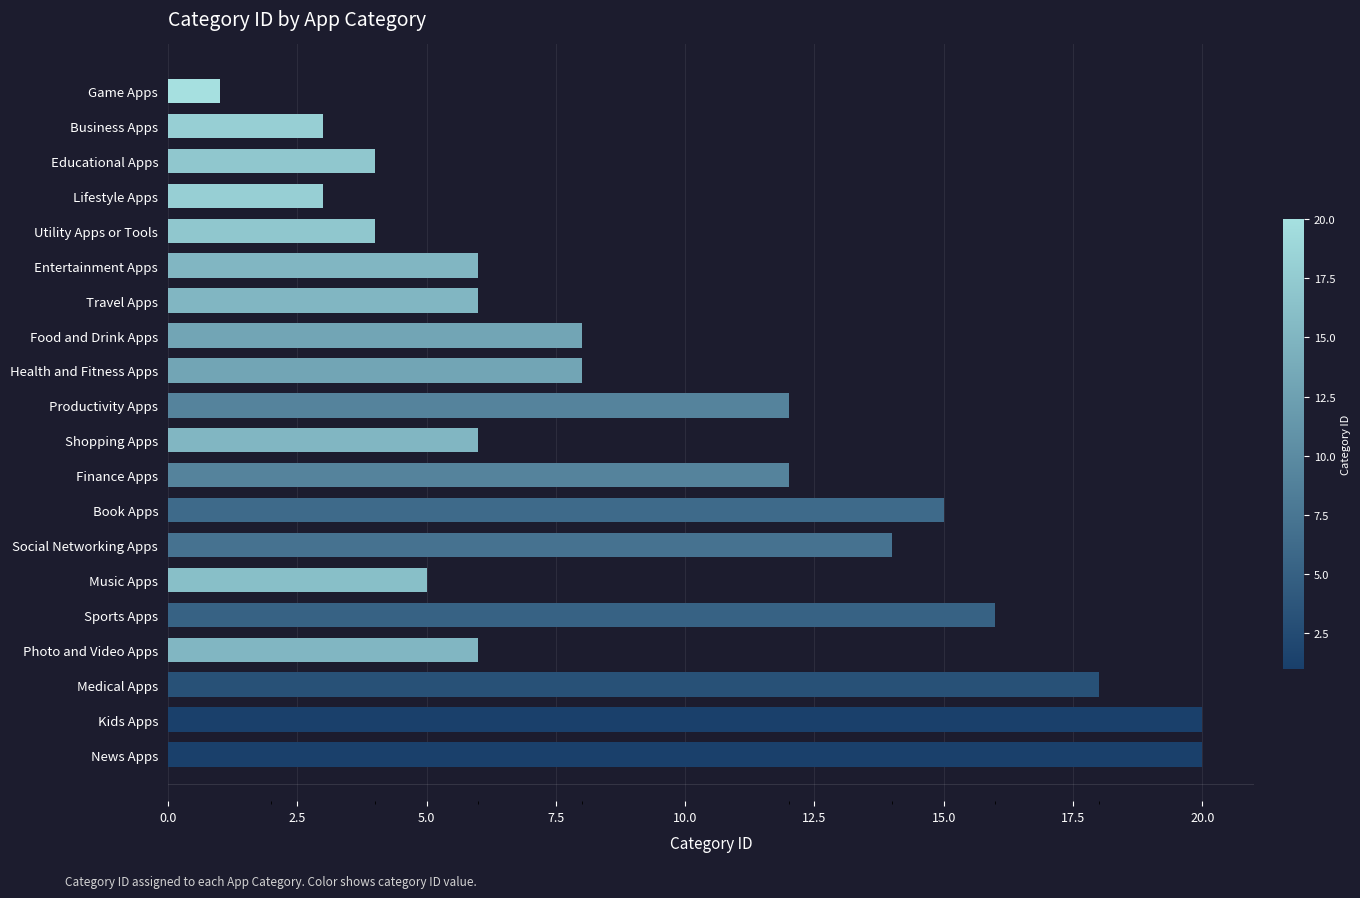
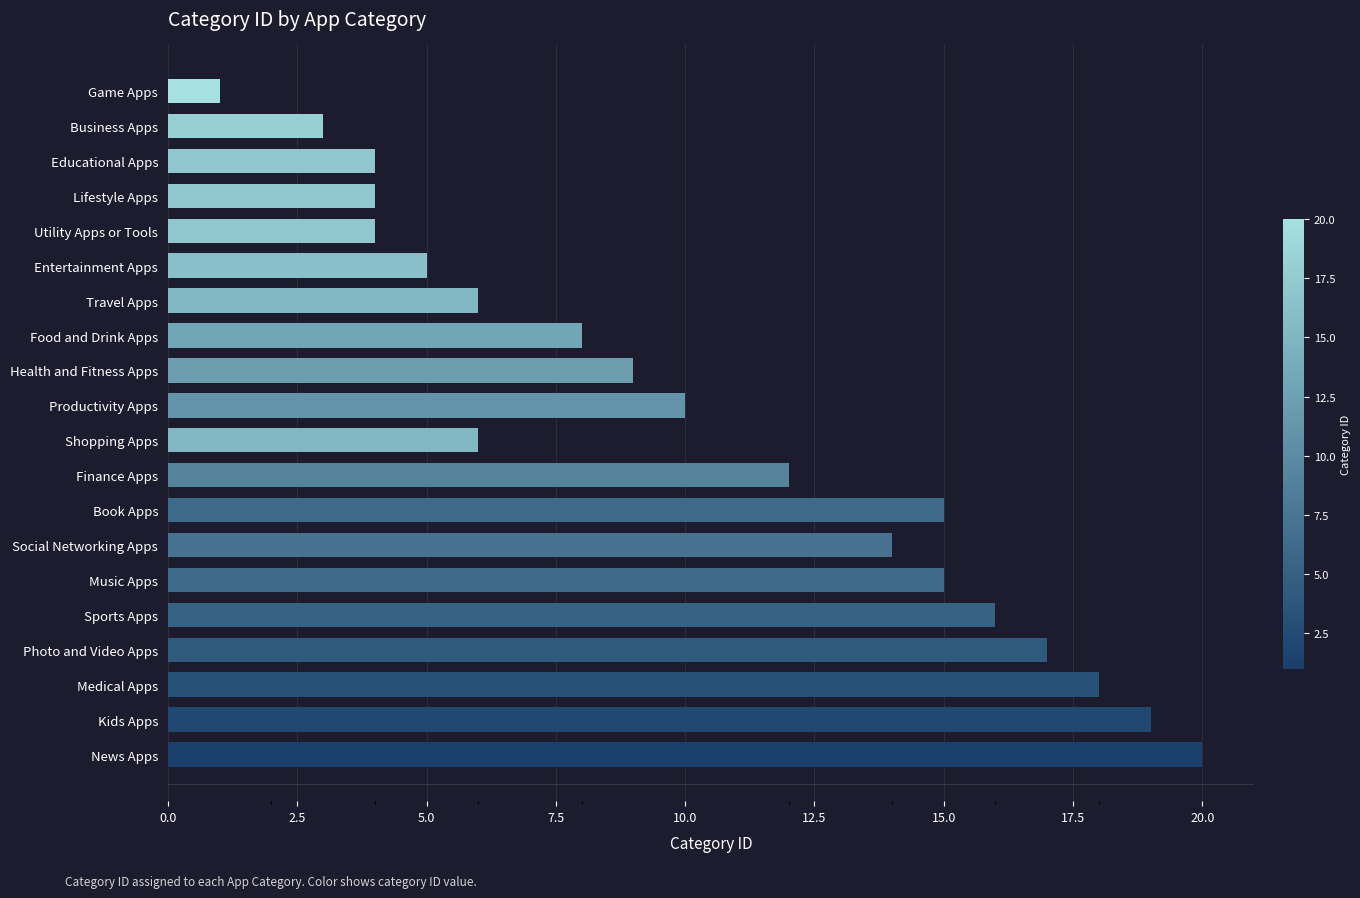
  {
    "Game Apps": 1,
    "Business Apps": 3,
    "Educational Apps": 4,
-   "Lifestyle Apps": 3,
+   "Lifestyle Apps": 4,
    "Utility Apps or Tools": 4,
-   "Entertainment Apps": 6,
+   "Entertainment Apps": 5,
    "Travel Apps": 6,
    "Food and Drink Apps": 8,
-   "Health and Fitness Apps": 8,
-   "Productivity Apps": 12,
+   "Health and Fitness Apps": 9,
+   "Productivity Apps": 10,
    "Shopping Apps": 6,
    "Finance Apps": 12,
    "Book Apps": 15,
    "Social Networking Apps": 14,
-   "Music Apps": 5,
+   "Music Apps": 15,
    "Sports Apps": 16,
-   "Photo and Video Apps": 6,
+   "Photo and Video Apps": 17,
    "Medical Apps": 18,
-   "Kids Apps": 20,
+   "Kids Apps": 19,
    "News Apps": 20
  }
